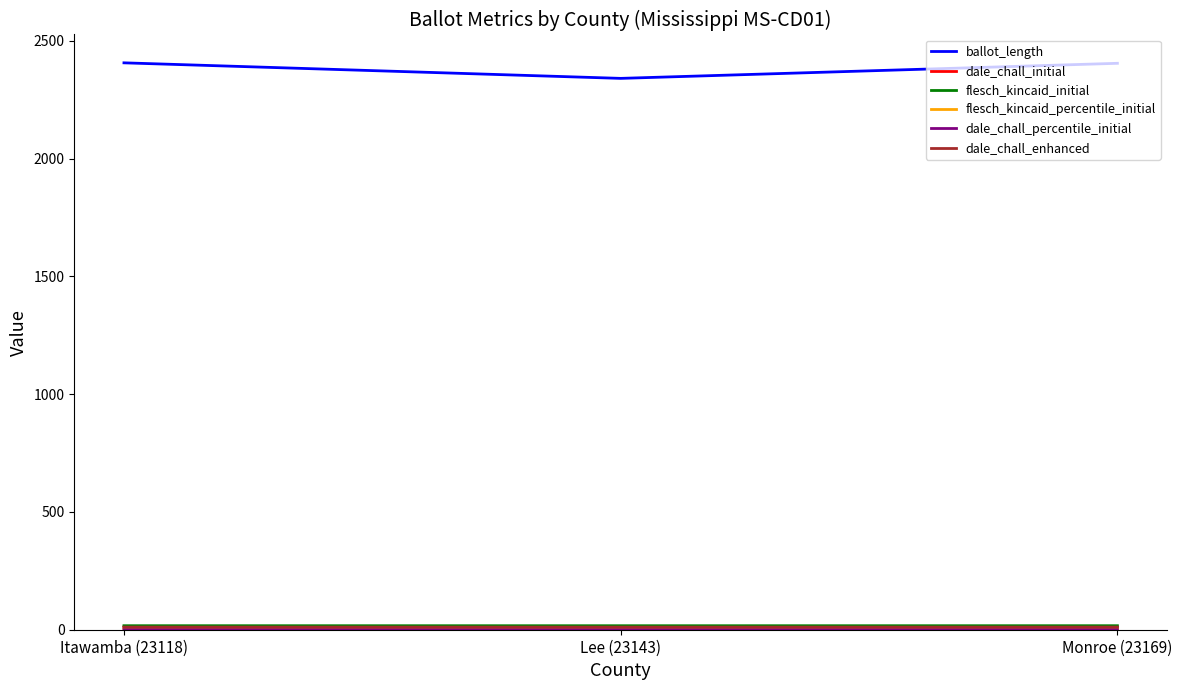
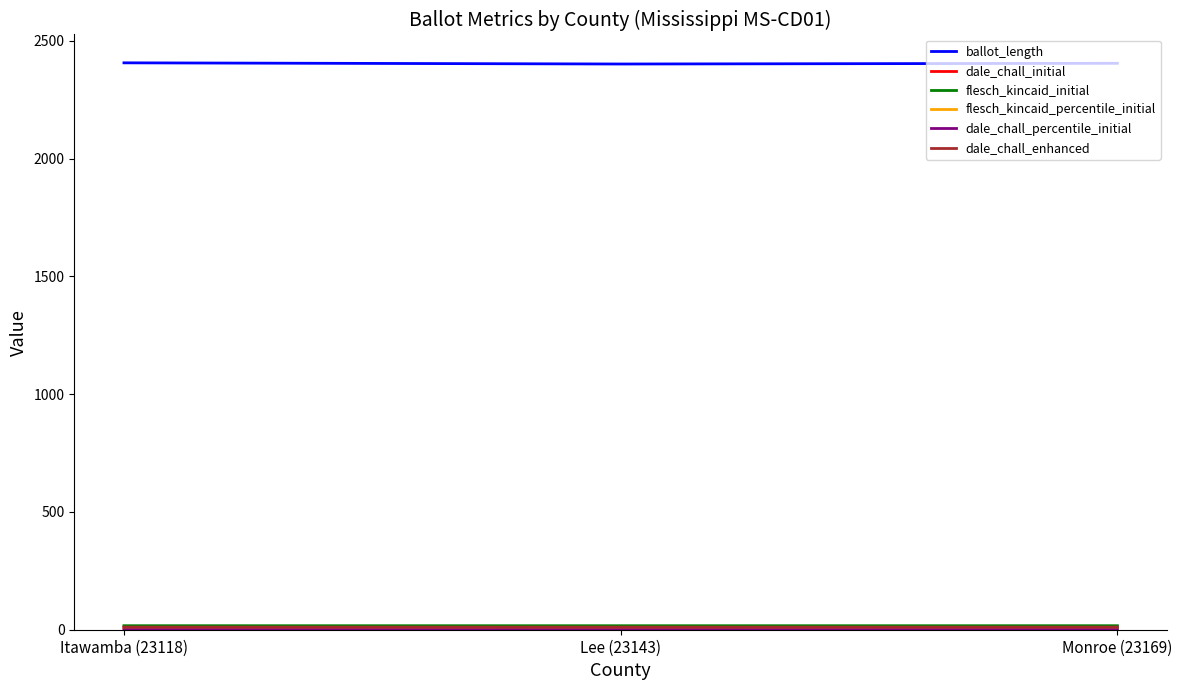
  {
    "ballot_length": {
      "Itawamba (23118)": 2410,
-     "Lee (23143)": 2340
+     "Lee (23143)": 2400
    },
    "dale_chall_percentile_initial": {
      "Itawamba (23118)": 0,
      "Lee (23143)": 0,
      "Monroe (23169)": 0
    }
  }
